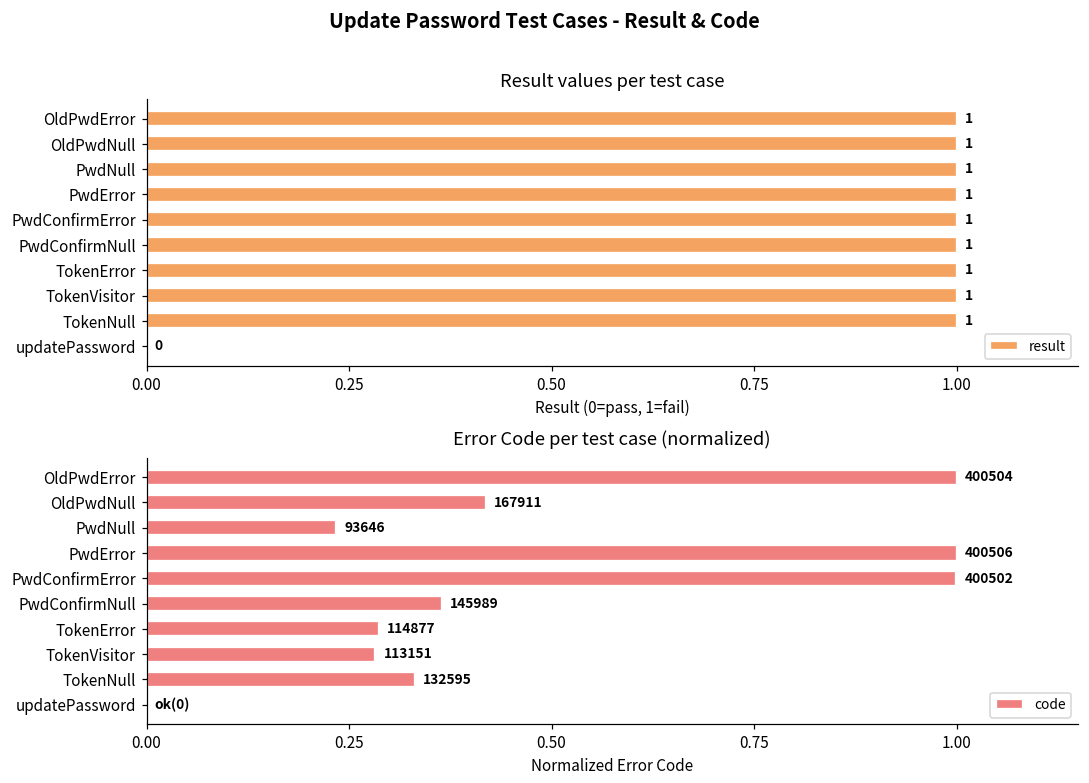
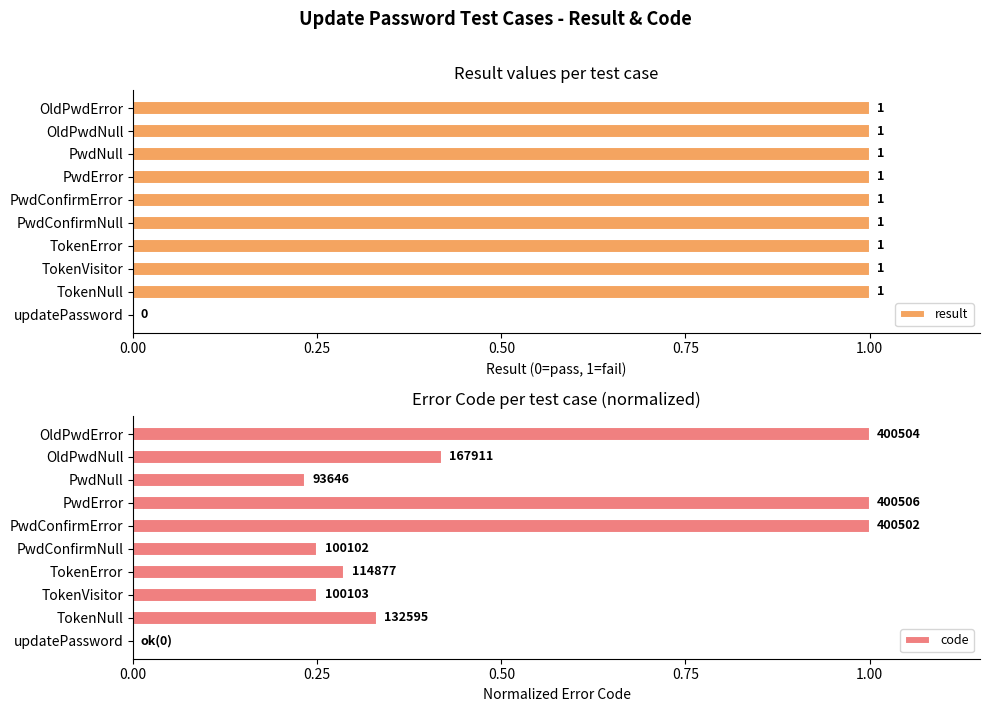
  {
    "Result values per test case": {
      "OldPwdError": "1",
      "OldPwdNull": "1",
      "PwdNull": "1",
      "PwdError": "1",
      "PwdConfirmError": "1",
      "PwdConfirmNull": "1",
      "TokenError": "1",
      "TokenVisitor": "1",
      "TokenNull": "1",
      "updatePassword": "0"
    },
    "Error Code per test case (normalized)": {
-     "PwdConfirmNull": "145989",
-     "TokenVisitor": "113151",
+     "PwdConfirmNull": "100102",
+     "TokenVisitor": "100103",
      "updatePassword": "(0)"
    }
  }
